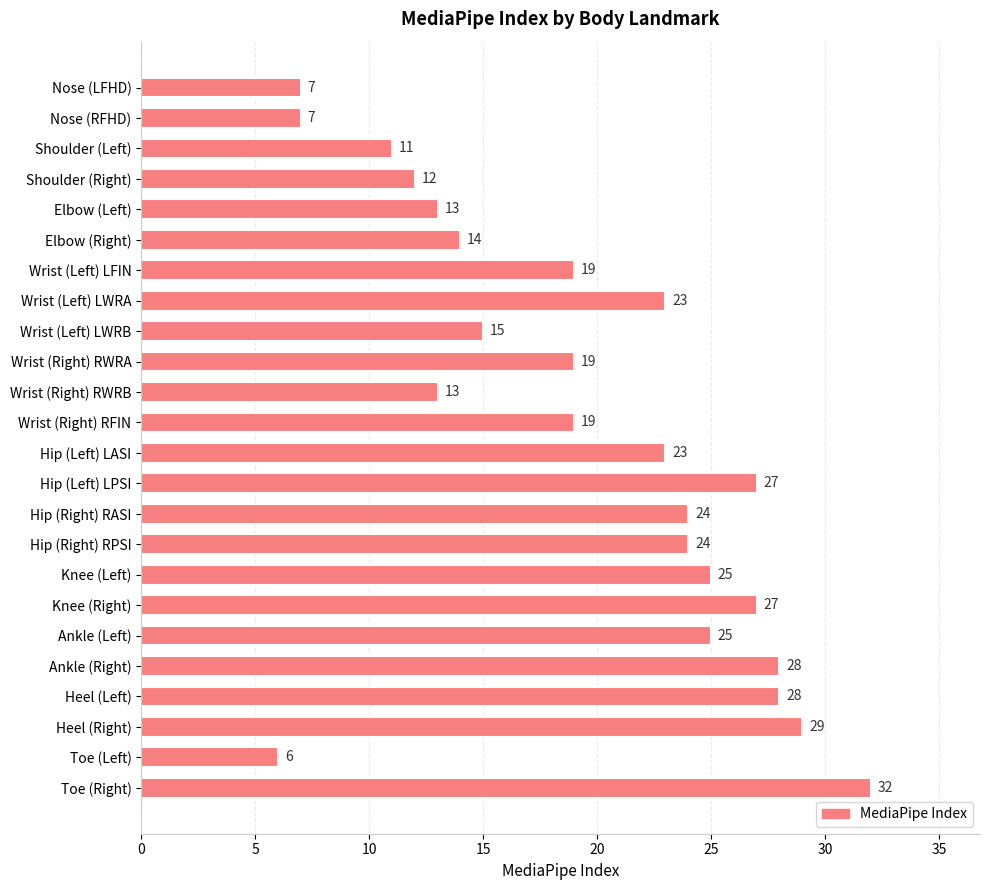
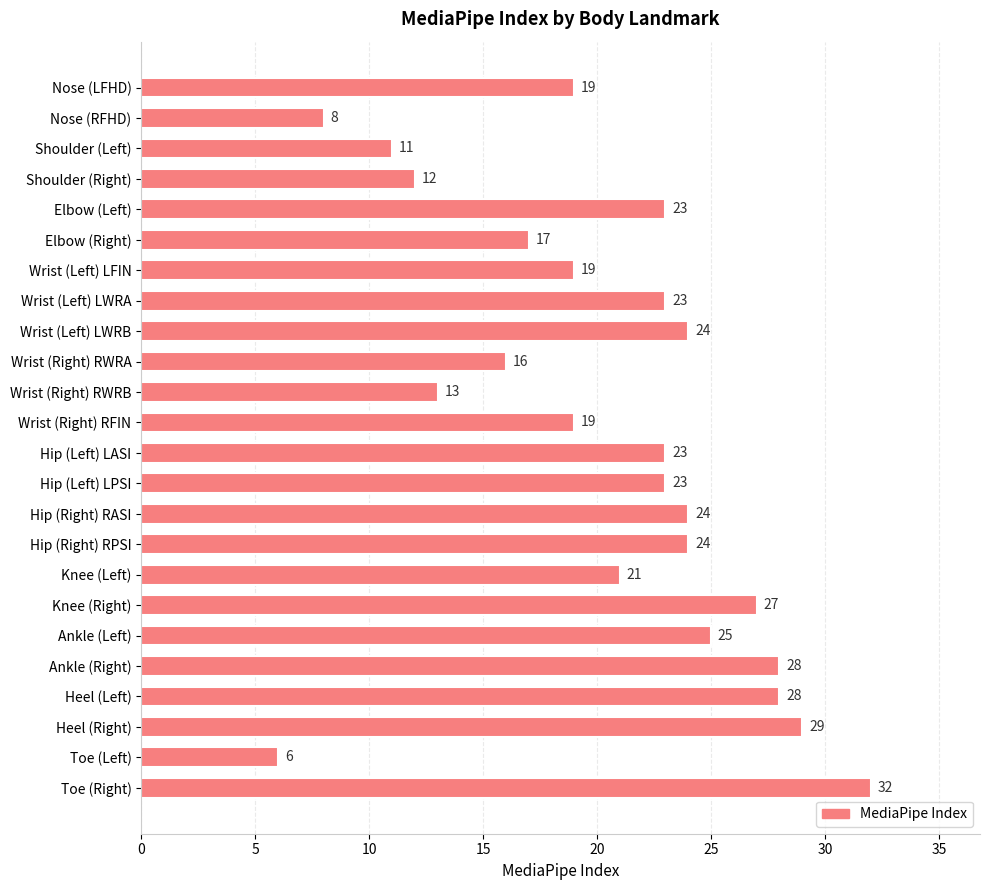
  {
-   "Nose (LFHD)": 7,
-   "Nose (RFHD)": 7,
+   "Nose (LFHD)": 19,
+   "Nose (RFHD)": 8,
    "Shoulder (Left)": 11,
    "Shoulder (Right)": 12,
-   "Elbow (Left)": 13,
-   "Elbow (Right)": 14,
+   "Elbow (Left)": 23,
+   "Elbow (Right)": 17,
    "Wrist (Left) LFIN": 19,
    "Wrist (Left) LWRA": 23,
-   "Wrist (Left) LWRB": 15,
-   "Wrist (Right) RWRA": 19,
+   "Wrist (Left) LWRB": 24,
+   "Wrist (Right) RWRA": 16,
    "Wrist (Right) RWRB": 13,
    "Wrist (Right) RFIN": 19,
    "Hip (Left) LASI": 23,
-   "Hip (Left) LPSI": 27,
+   "Hip (Left) LPSI": 23,
    "Hip (Right) RASI": 24,
    "Hip (Right) RPSI": 24,
-   "Knee (Left)": 25,
+   "Knee (Left)": 21,
    "Knee (Right)": 27,
    "Ankle (Left)": 25,
    "Ankle (Right)": 28,
    "Heel (Left)": 28,
    "Heel (Right)": 29,
    "Toe (Left)": 6,
    "Toe (Right)": 32
  }
